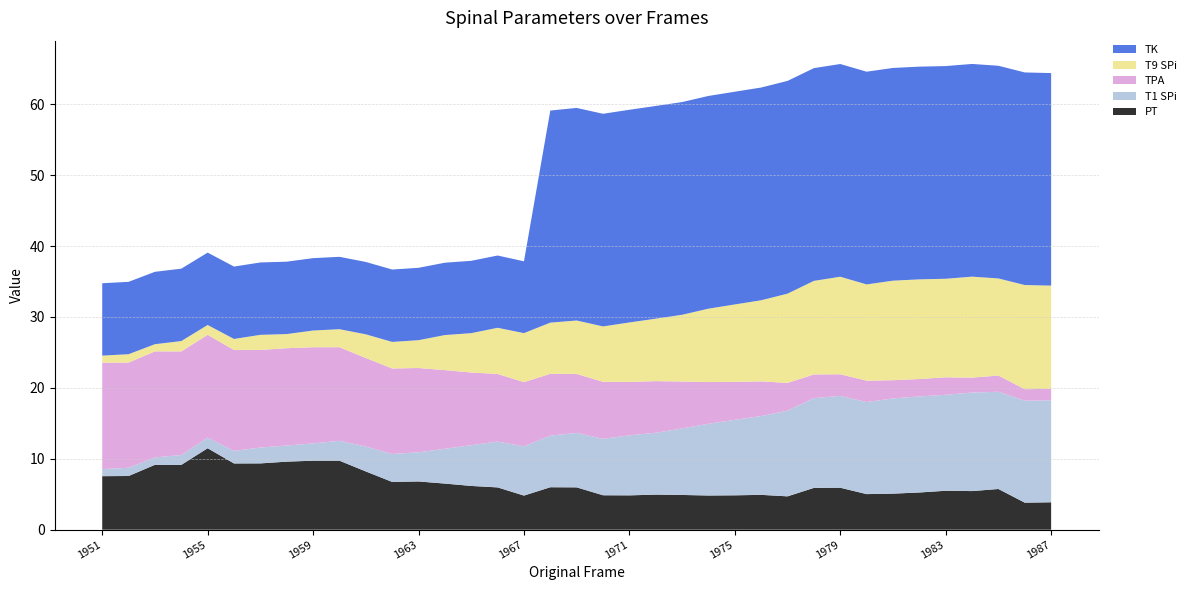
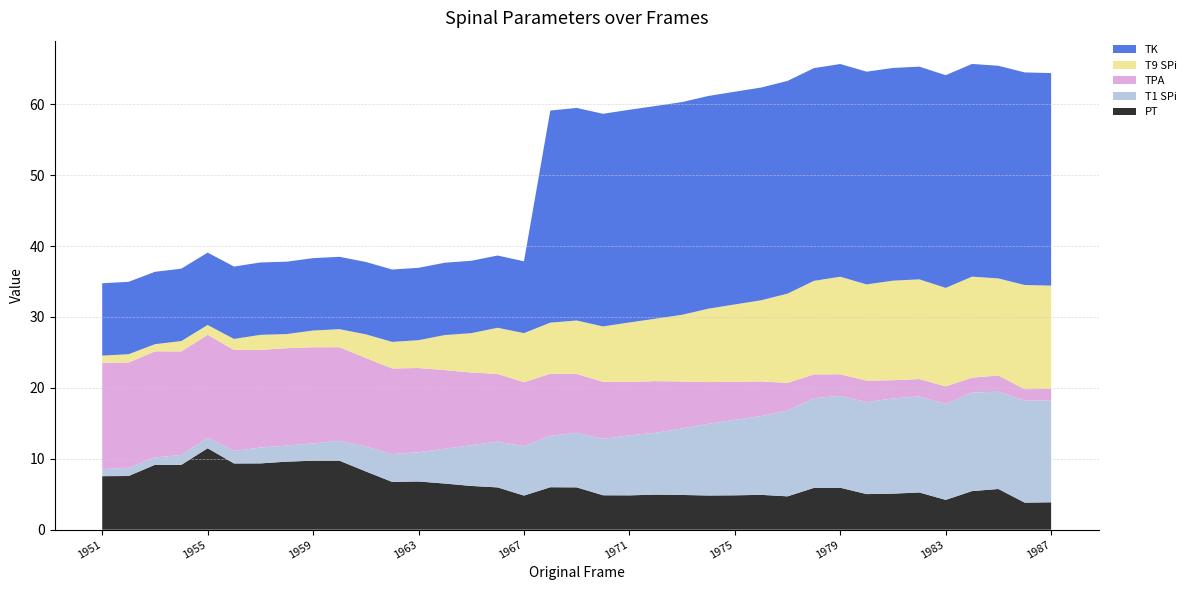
  {
    "PT": {
      "1951": 8,
      "1955": 11,
      "1959": 10,
      "1963": 7,
      "1967": 5,
      "1971": 5,
      "1975": 5,
      "1979": 6,
-     "1983": 5,
+     "1983": 4,
      "1987": 4
    },
    "T9 SPi": {
      "1951": 1,
      "1955": 1,
      "1959": 2,
      "1963": 4,
      "1967": 7,
      "1971": 8,
      "1975": 11,
      "1979": 14,
      "1983": 14,
      "1987": 15
    },
    "TK": {
      "1951": 10,
      "1955": 10,
      "1959": 10,
      "1963": 10,
      "1967": 10,
      "1971": 30,
      "1975": 30,
      "1979": 30,
      "1983": 30,
      "1987": 30
    }
  }
